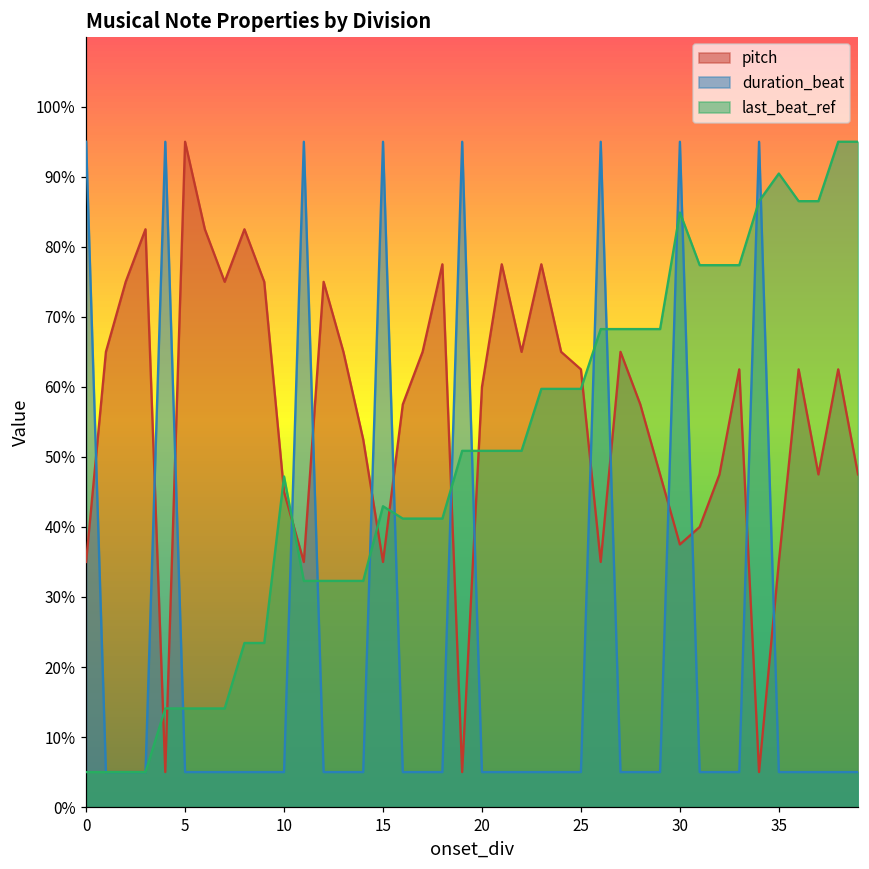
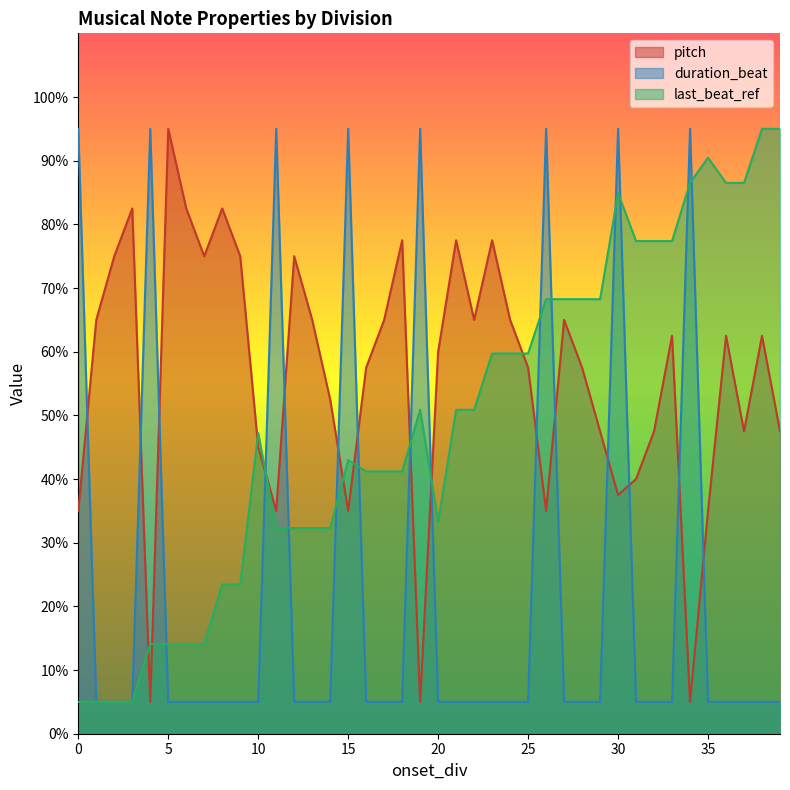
  {
    "pitch": {
      "0": "35%",
      "5": "95%",
      "10": "45%",
      "15": "35%",
      "20": "60%",
-     "25": "62%",
+     "25": "58%",
      "30": "38%",
      "35": "35%"
    },
    "duration_beat": {
      "0": "95%",
      "5": "5%",
      "10": "5%",
      "15": "95%",
      "20": "5%",
      "25": "5%",
      "30": "95%",
      "35": "5%"
    },
    "last_beat_ref": {
      "0": "5%",
      "5": "14%",
      "10": "47%",
      "15": "43%",
-     "20": "51%",
+     "20": "33%",
      "25": "60%",
      "30": "85%",
      "35": "90%"
    }
  }
